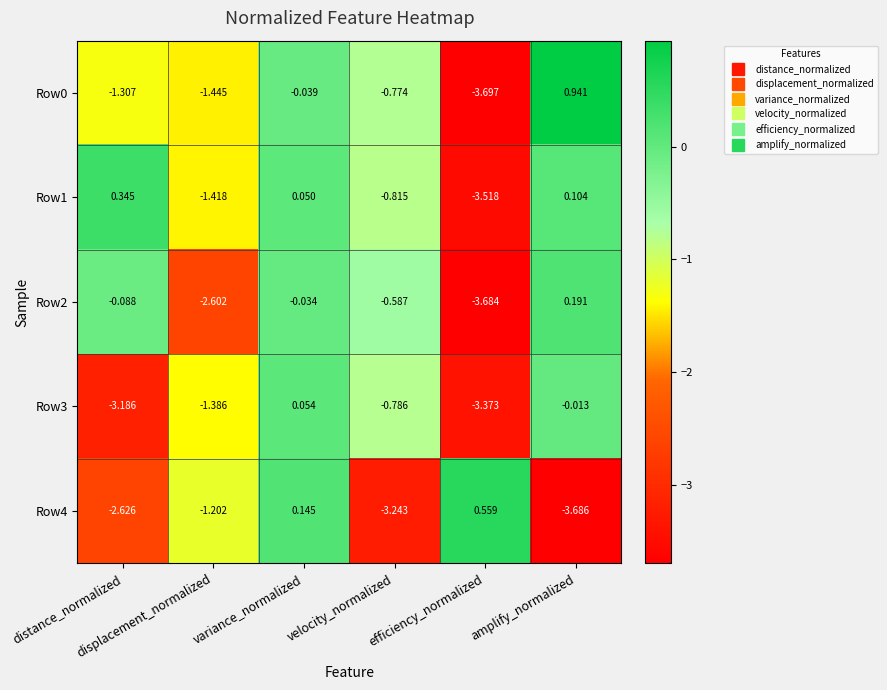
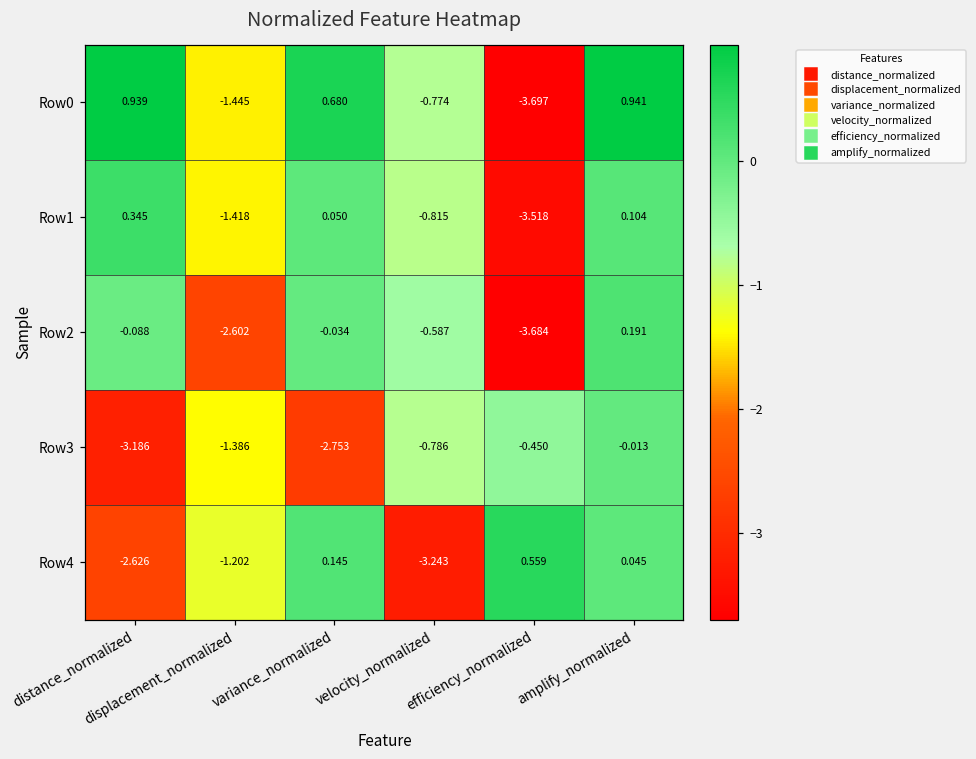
  {
    "Row0": {
-     "distance_normalized": -1.307,
+     "distance_normalized": 0.939,
      "displacement_normalized": -1.445,
-     "variance_normalized": -0.039,
+     "variance_normalized": 0.680,
      "velocity_normalized": -0.774,
      "efficiency_normalized": -3.697,
      "amplify_normalized": 0.941
    },
    "Row1": {
      "distance_normalized": 0.345,
      "displacement_normalized": -1.418,
      "variance_normalized": 0.050,
      "velocity_normalized": -0.815,
      "efficiency_normalized": -3.518,
      "amplify_normalized": 0.104
    },
    "Row2": {
      "distance_normalized": -0.088,
      "displacement_normalized": -2.602,
      "variance_normalized": -0.034,
      "velocity_normalized": -0.587,
      "efficiency_normalized": -3.684,
      "amplify_normalized": 0.191
    },
    "Row3": {
      "distance_normalized": -3.186,
      "displacement_normalized": -1.386,
-     "variance_normalized": 0.054,
+     "variance_normalized": -2.753,
      "velocity_normalized": -0.786,
-     "efficiency_normalized": -3.373,
+     "efficiency_normalized": -0.450,
      "amplify_normalized": -0.013
    },
    "Row4": {
      "distance_normalized": -2.626,
      "displacement_normalized": -1.202,
      "variance_normalized": 0.145,
      "velocity_normalized": -3.243,
      "efficiency_normalized": 0.559,
-     "amplify_normalized": -3.686
+     "amplify_normalized": 0.045
    }
  }
